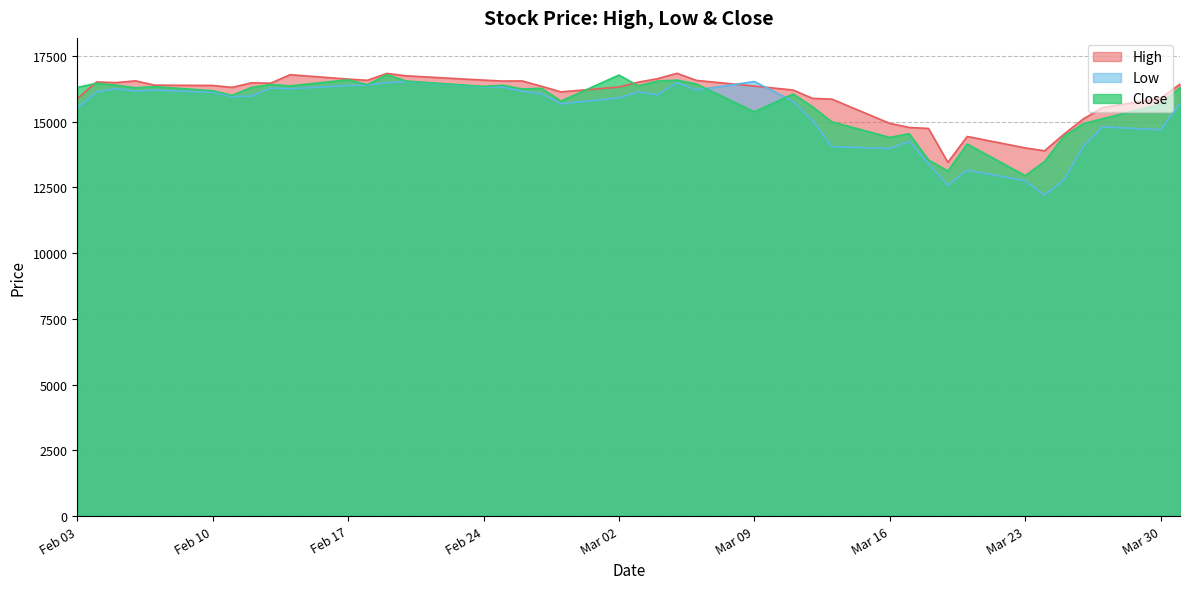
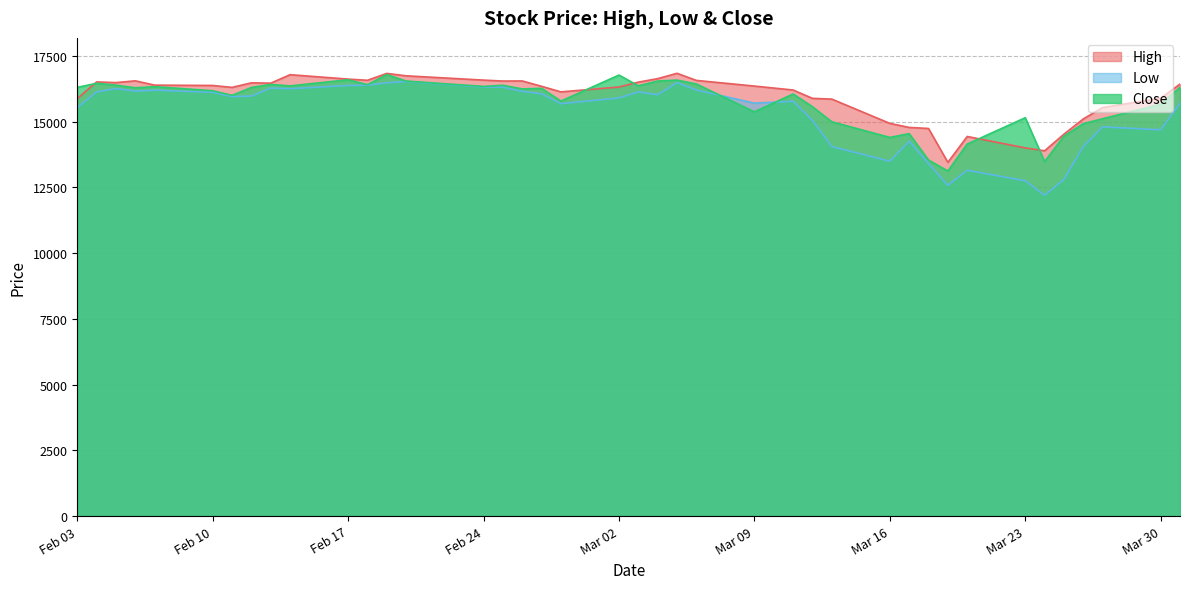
  {
    "High": {
      "Feb 03": 15900,
      "Feb 10": 16400,
      "Feb 24": 16600,
      "Mar 02": 16300,
      "Mar 09": 16400,
      "Mar 16": 14900,
      "Mar 23": 14000
    },
    "Low": {
      "Feb 03": 15500,
      "Feb 17": 16400,
      "Mar 02": 15900,
-     "Mar 09": 16500,
-     "Mar 16": 14000,
+     "Mar 09": 15700,
+     "Mar 16": 13500,
      "Mar 23": 12800,
      "Mar 30": 14700
    },
    "Close": {
      "Feb 03": 16300,
      "Mar 02": 16800,
      "Mar 09": 15400,
      "Mar 16": 14400,
-     "Mar 23": 12900
+     "Mar 23": 15100
    }
  }
